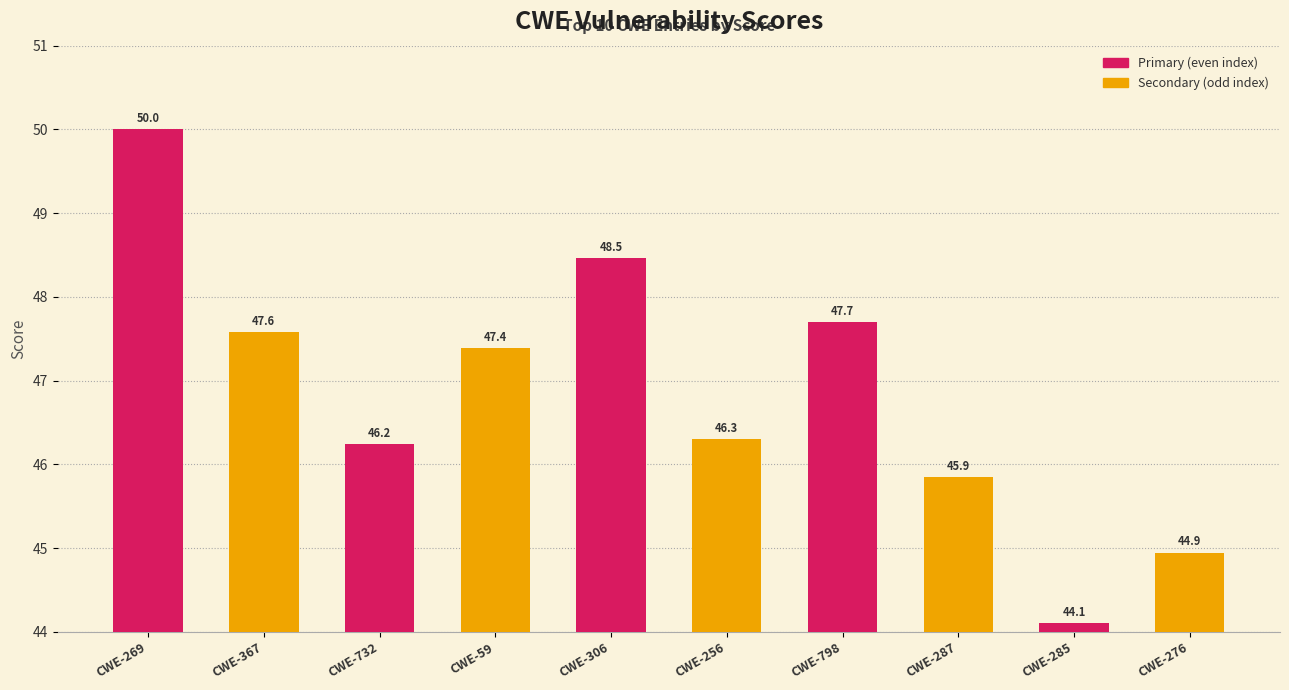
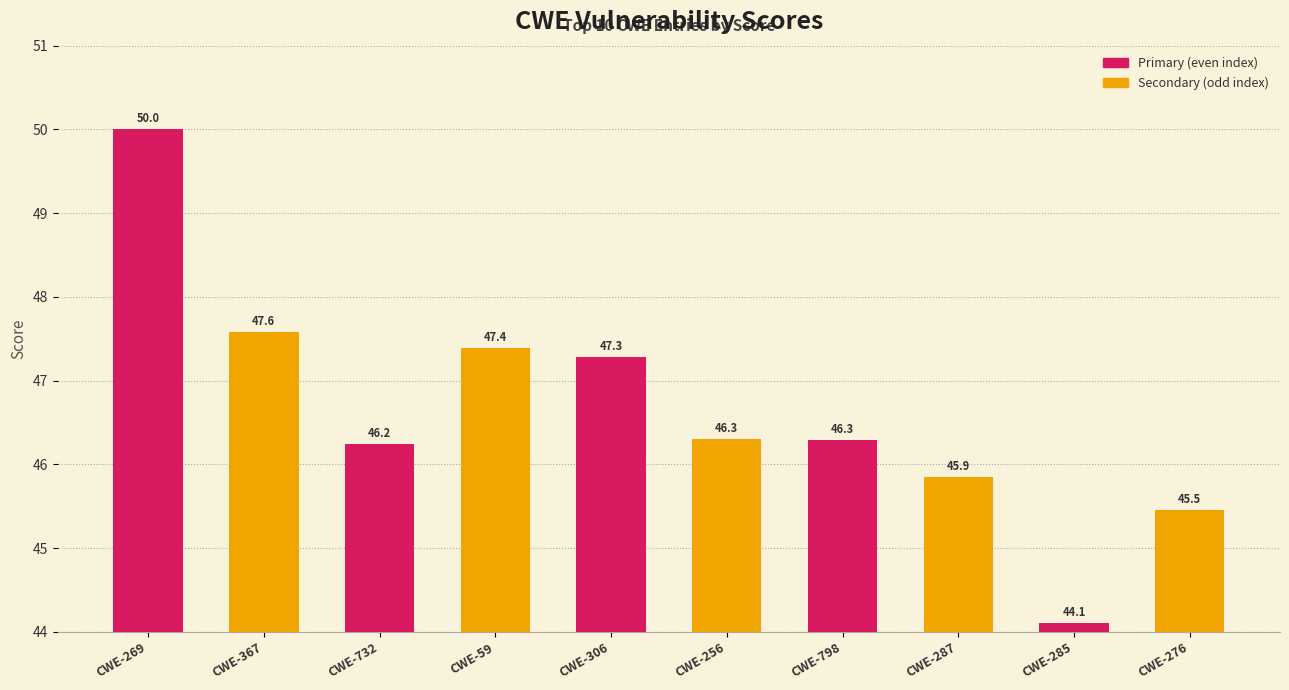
  {
    "CWE-269": 50.0,
    "CWE-367": 47.6,
    "CWE-732": 46.2,
    "CWE-59": 47.4,
-   "CWE-306": 48.5,
+   "CWE-306": 47.3,
    "CWE-256": 46.3,
-   "CWE-798": 47.7,
+   "CWE-798": 46.3,
    "CWE-287": 45.9,
    "CWE-285": 44.1,
-   "CWE-276": 44.9
+   "CWE-276": 45.5
  }
